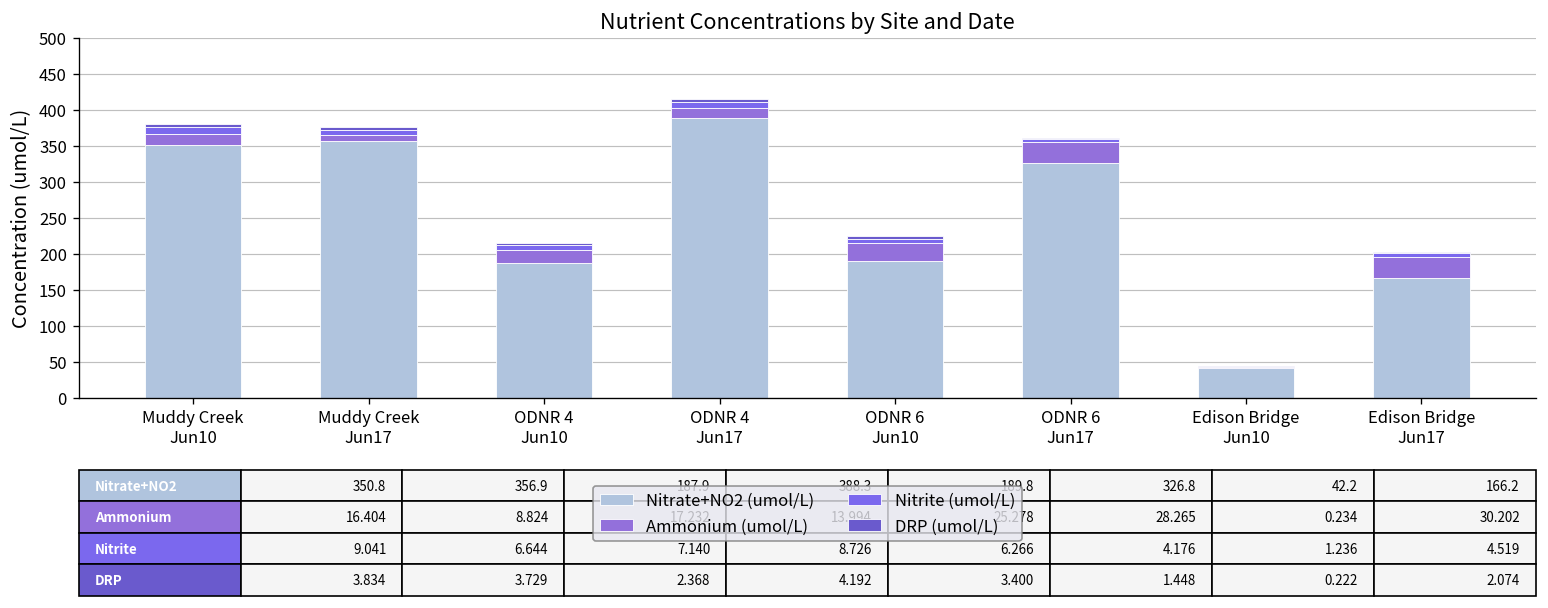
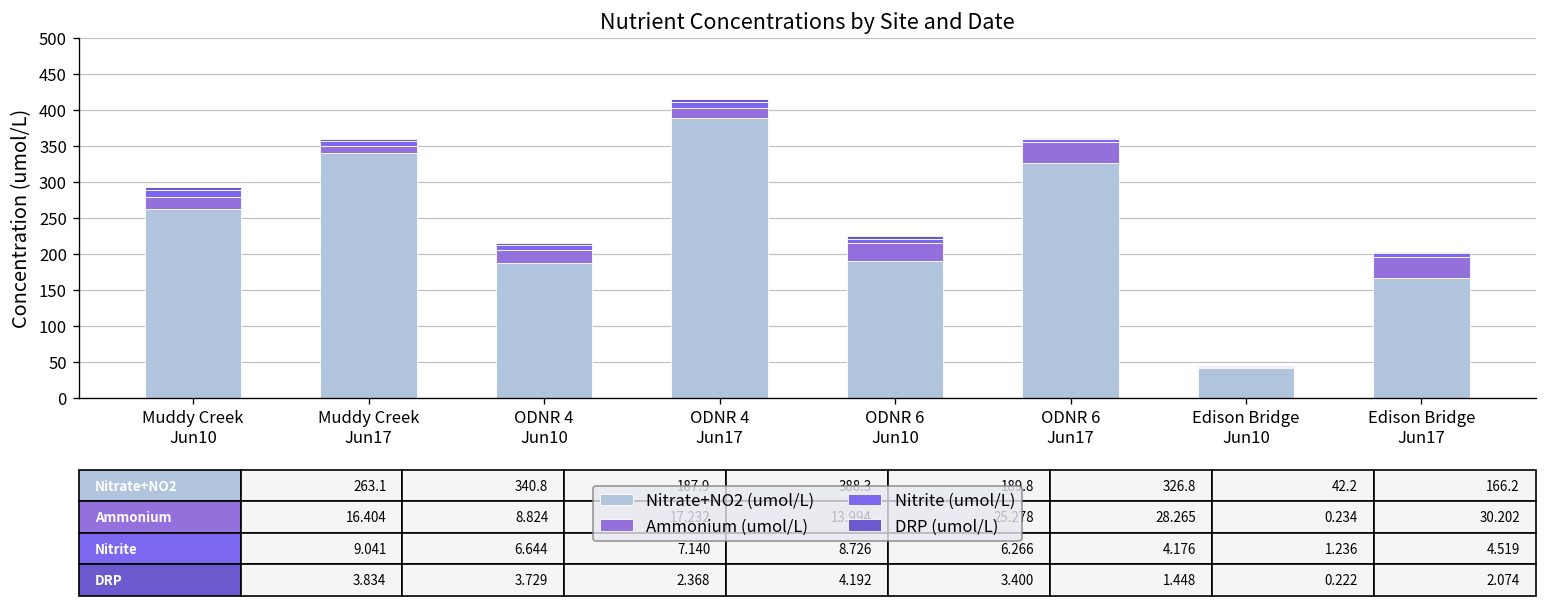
  {
    "Nitrate+NO2 (umol/L)": {
-     "Muddy Creek Jun10": 350.8,
-     "Muddy Creek Jun17": 356.9
+     "Muddy Creek Jun10": 263.1,
+     "Muddy Creek Jun17": 340.8
    }
  }
